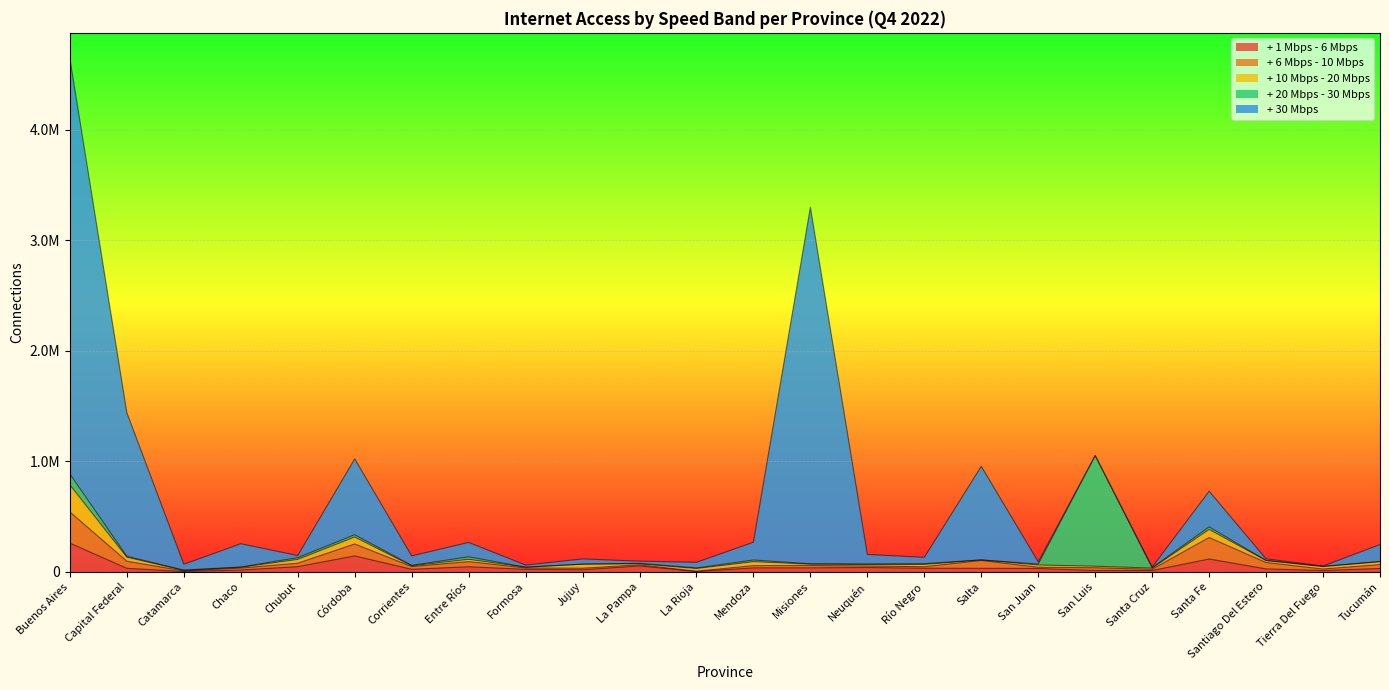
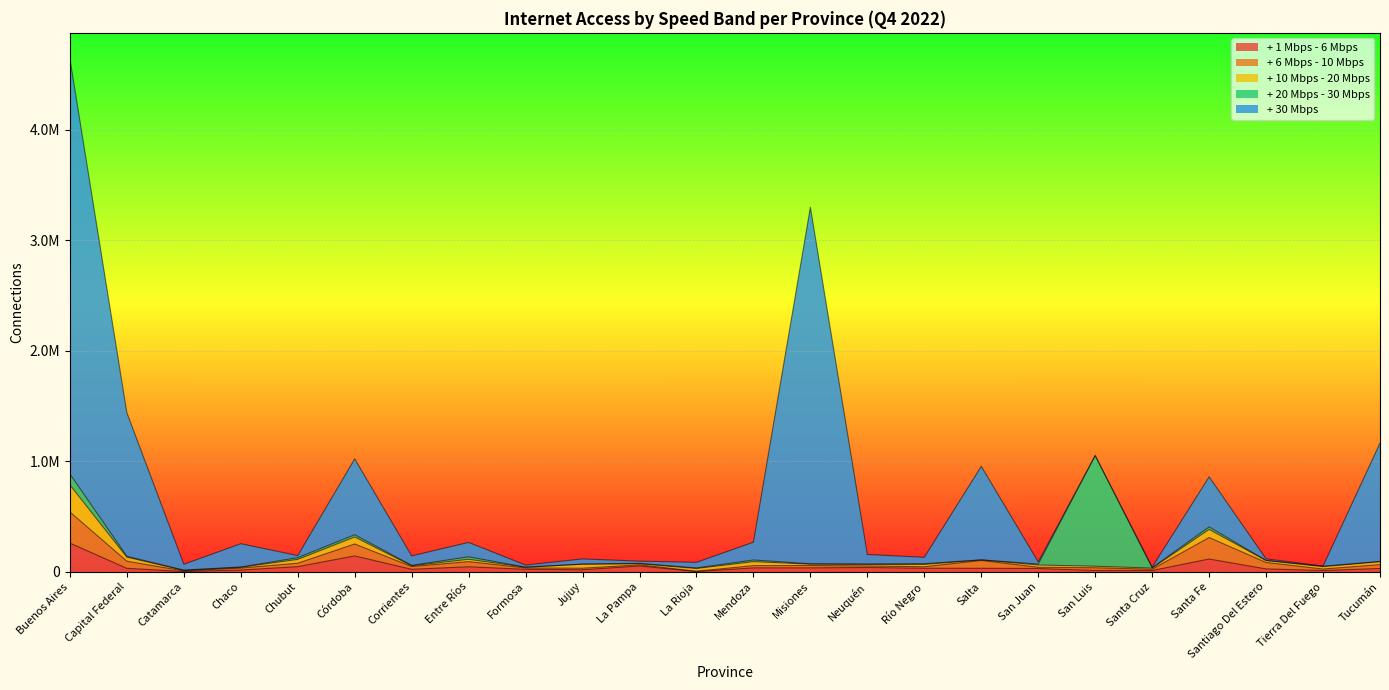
  {
    "+ 10 Mbps - 20 Mbps": {
      "Buenos Aires": 240000
    },
    "+ 20 Mbps - 30 Mbps": {
      "Buenos Aires": 100000
    },
    "+ 30 Mbps": {
      "Buenos Aires": 3760000,
      "Capital Federal": 1300000,
      "Catamarca": 50000,
      "Chaco": 210000,
      "Córdoba": 690000,
      "Corrientes": 90000,
      "Entre Ríos": 130000,
      "Jujuy": 50000,
      "La Rioja": 50000,
      "Mendoza": 160000,
      "Misiones": 3230000,
      "Neuquén": 90000,
      "Río Negro": 60000,
      "Salta": 850000,
-     "Santa Fe": 320000,
-     "Tucumán": 150000
+     "Santa Fe": 450000,
+     "Tucumán": 1070000
    }
  }
